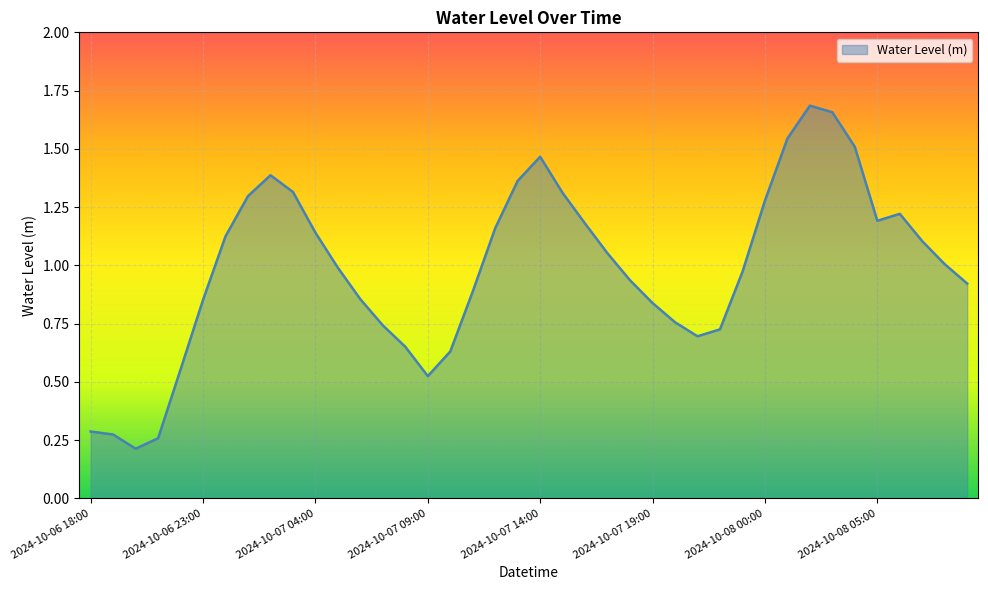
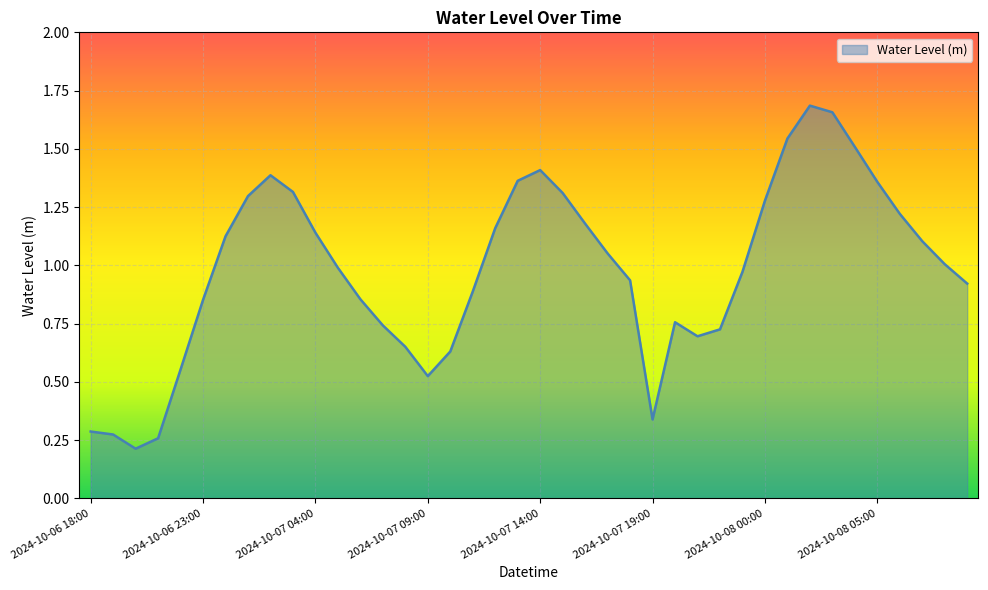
  {
    "2024-10-06 18:00": 0.29,
    "2024-10-06 23:00": 0.85,
    "2024-10-07 04:00": 1.14,
    "2024-10-07 09:00": 0.52,
-   "2024-10-07 14:00": 1.47,
-   "2024-10-07 19:00": 0.84,
+   "2024-10-07 14:00": 1.41,
+   "2024-10-07 19:00": 0.34,
    "2024-10-08 00:00": 1.28,
-   "2024-10-08 05:00": 1.19
+   "2024-10-08 05:00": 1.36
  }
